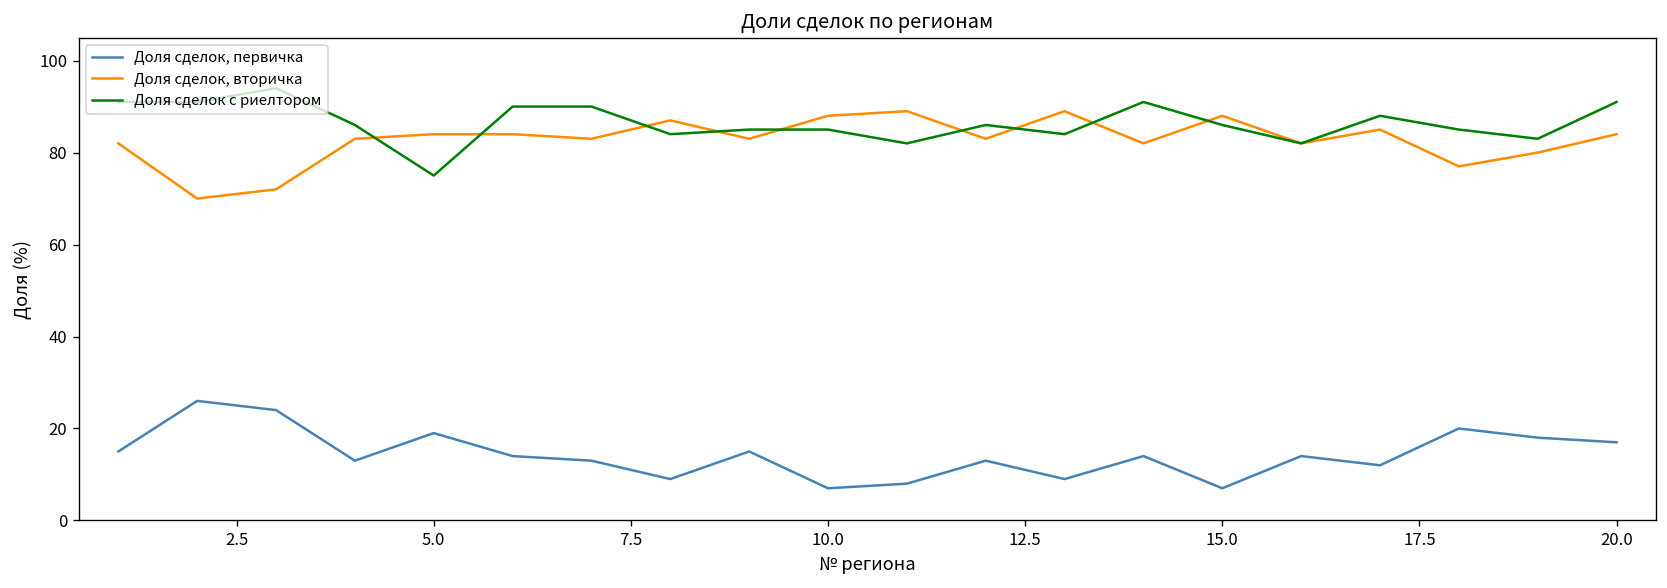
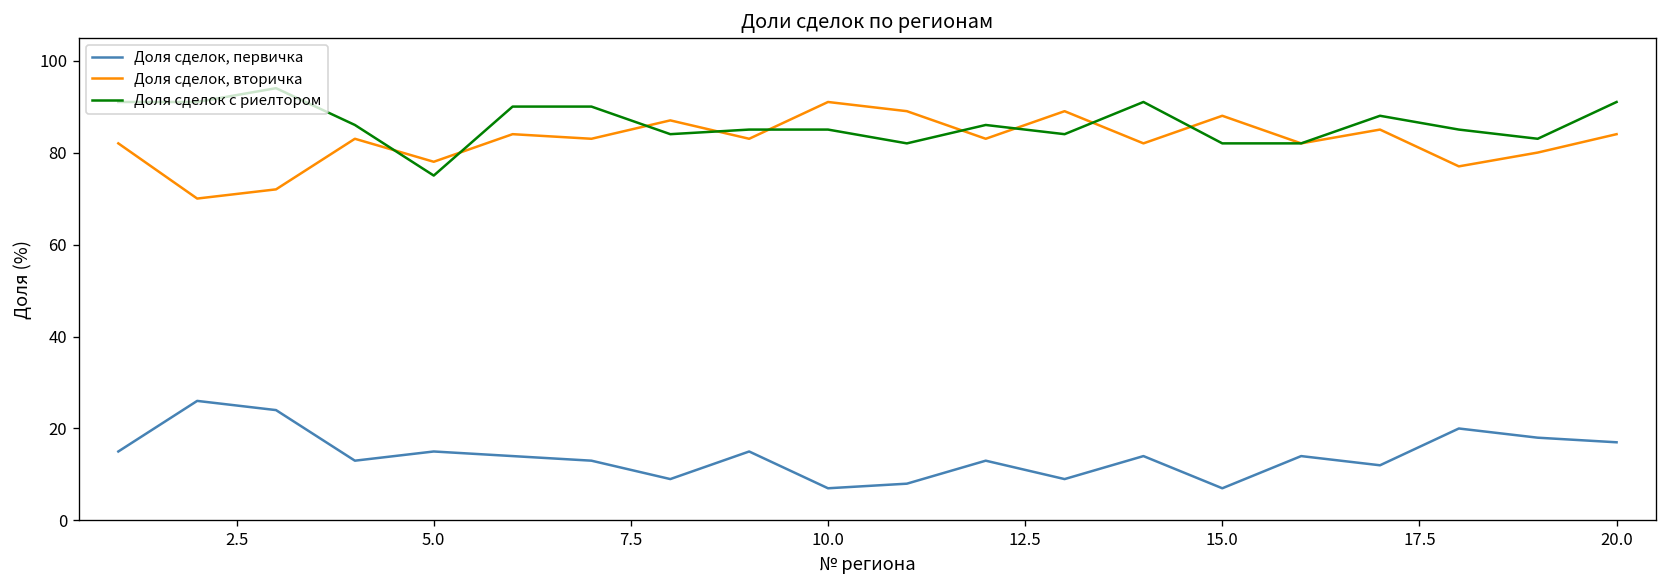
  {
    "Доля сделок, первичка": {
-     "5.0": 19,
+     "5.0": 15,
      "10.0": 7,
      "15.0": 7,
      "20.0": 17
    },
    "Доля сделок, вторичка": {
-     "5.0": 84,
-     "10.0": 88,
+     "5.0": 78,
+     "10.0": 91,
      "15.0": 88,
      "20.0": 84
    },
    "Доля сделок с риелтором": {
      "5.0": 75,
      "10.0": 85,
-     "15.0": 86,
+     "15.0": 82,
      "20.0": 91
    }
  }
